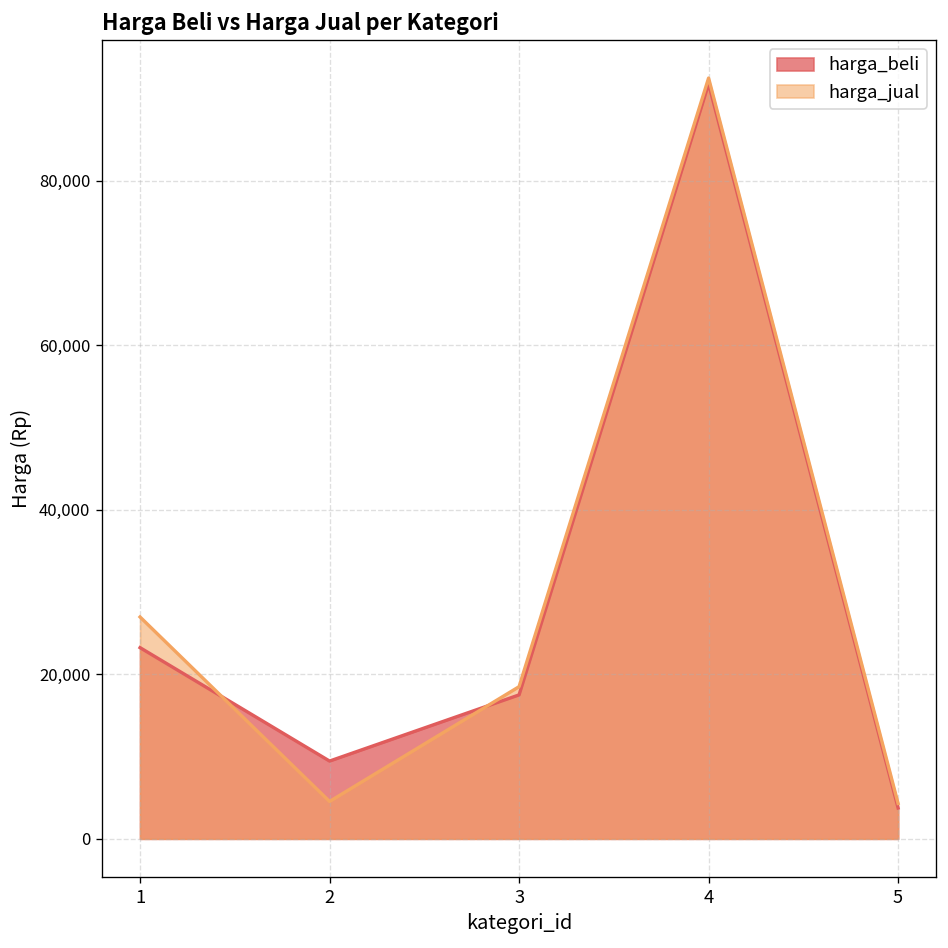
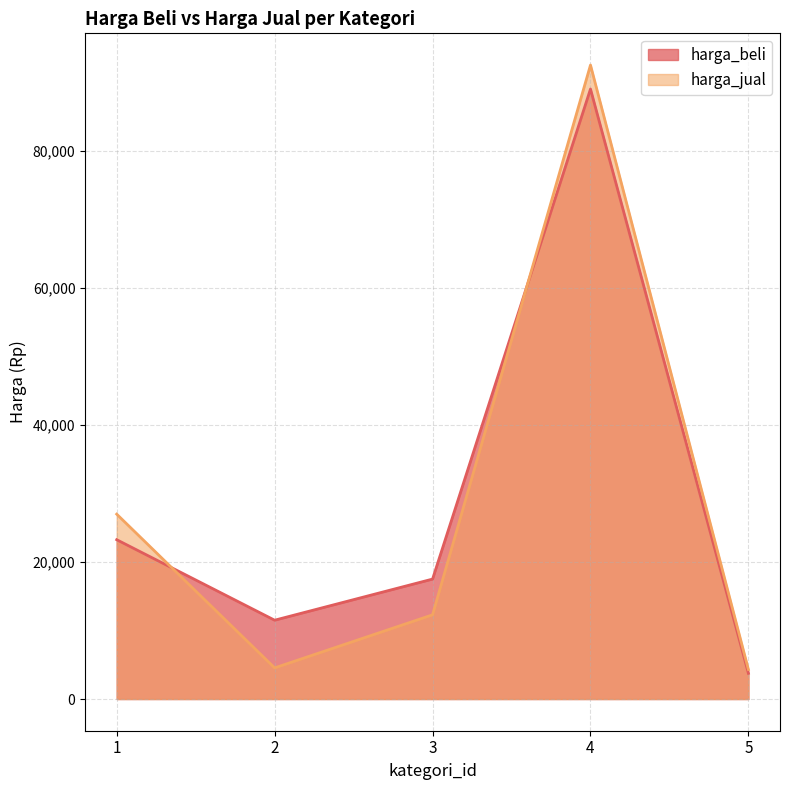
  {
    "harga_beli": {
      "1": "23,000",
-     "2": "9,000",
+     "2": "12,000",
      "3": "18,000",
-     "4": "92,000",
+     "4": "89,000",
      "5": "4,000"
    },
    "harga_jual": {
      "1": "27,000",
      "2": "5,000",
-     "3": "19,000",
+     "3": "12,000",
      "4": "93,000",
      "5": "4,000"
    }
  }
